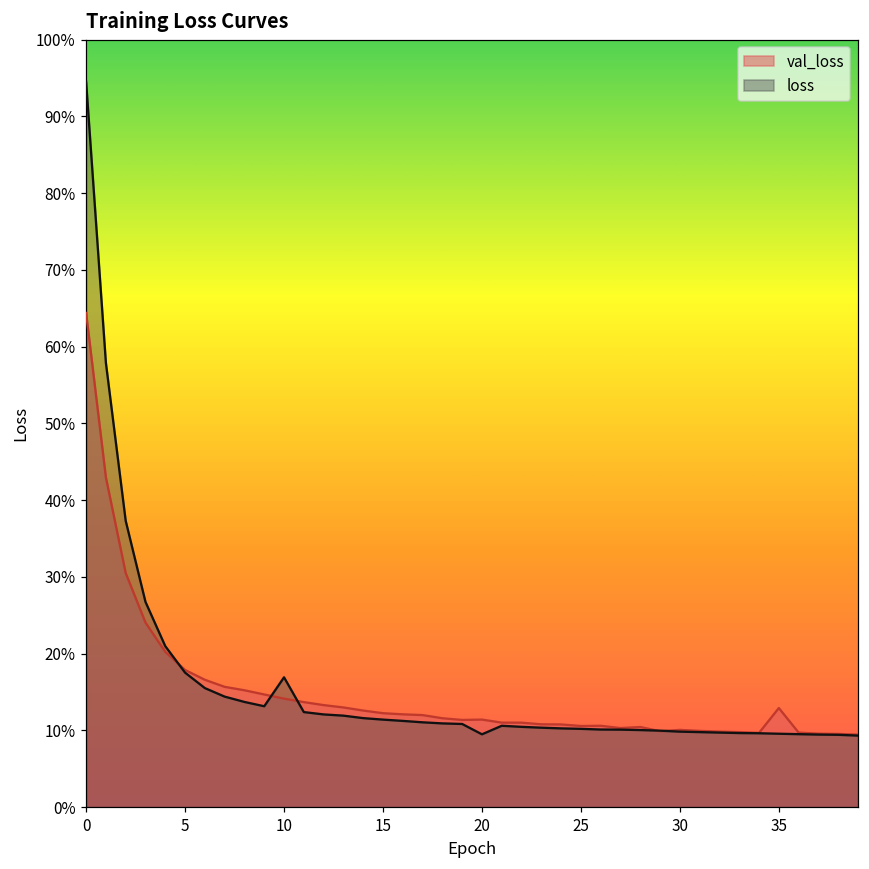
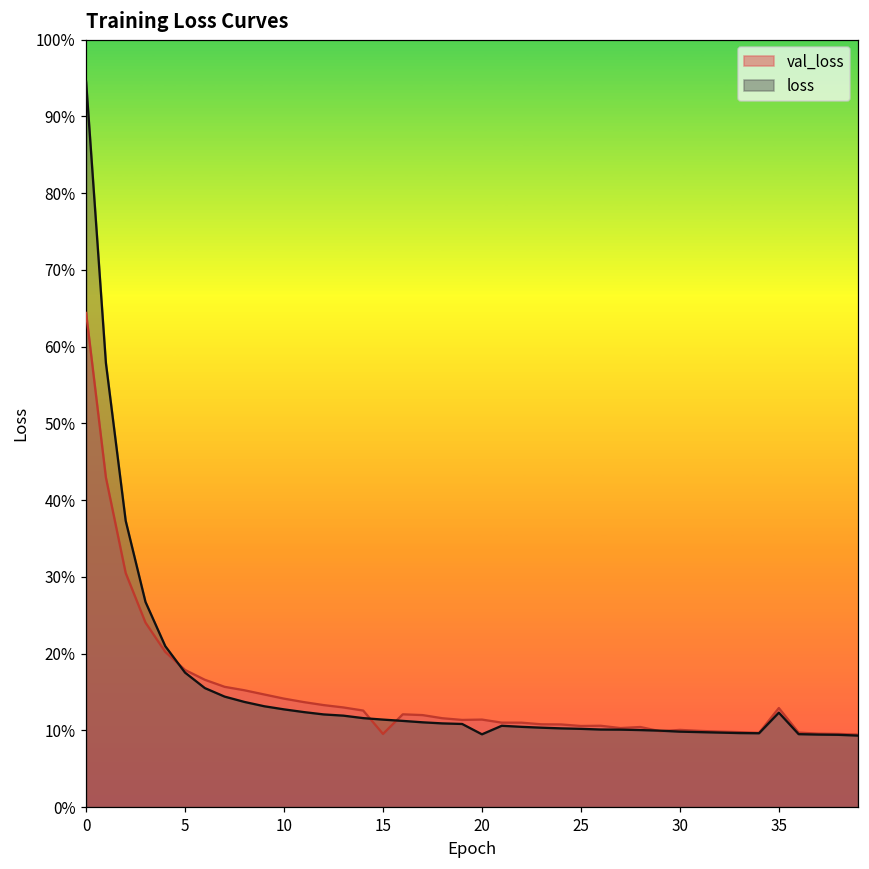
  {
    "val_loss": {
      "0": "64%",
      "10": "14%",
-     "15": "12%",
+     "15": "10%",
      "20": "11%",
      "25": "11%",
      "35": "13%"
    },
    "loss": {
      "0": "95%",
-     "10": "17%",
+     "10": "13%",
      "15": "11%",
      "20": "9%",
      "25": "10%",
-     "35": "10%"
+     "35": "12%"
    }
  }
